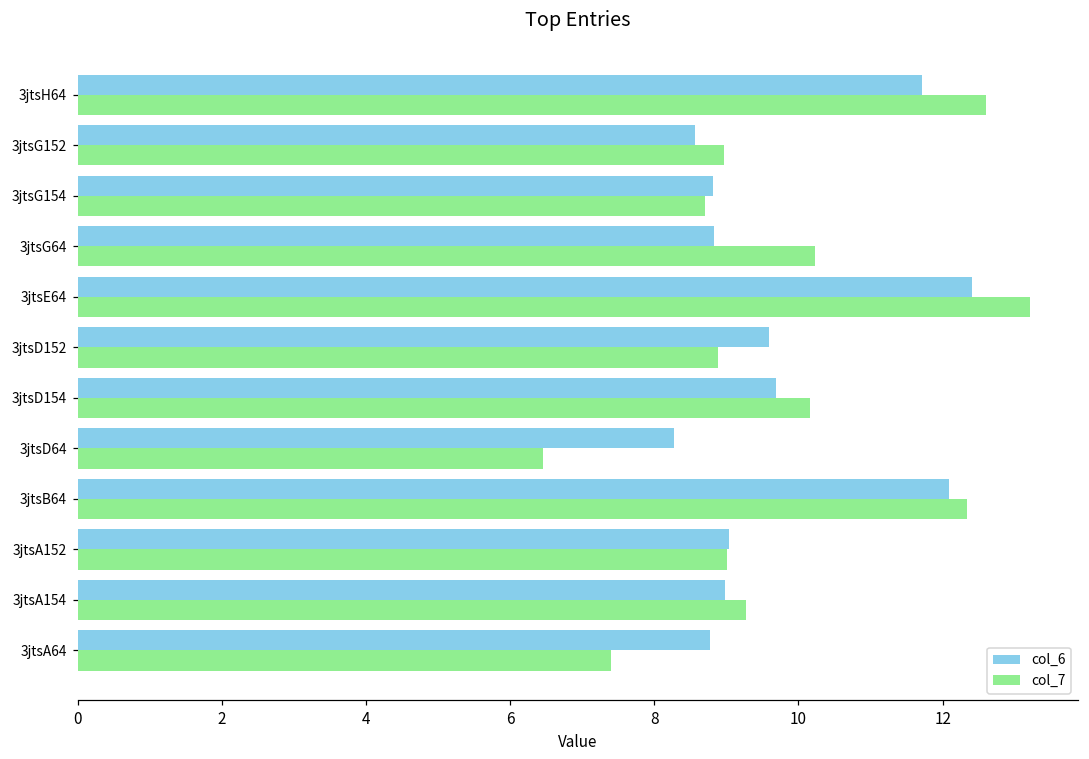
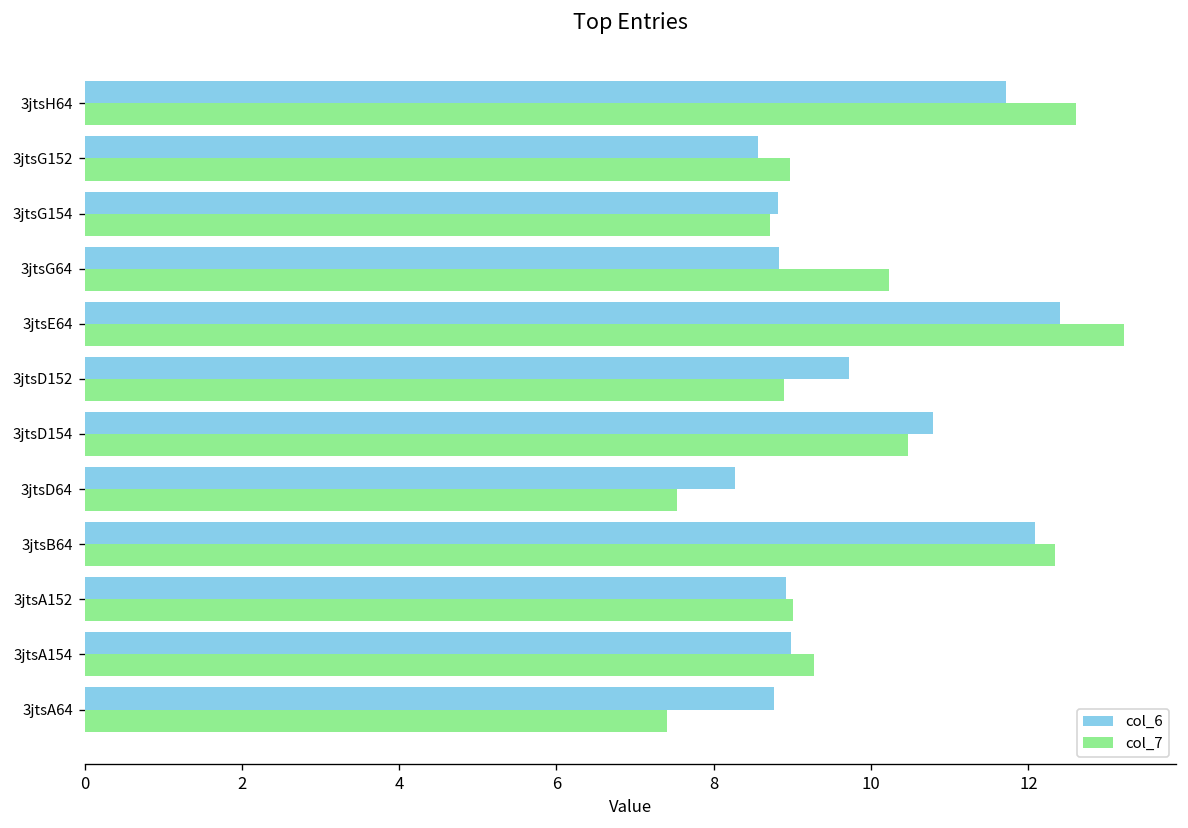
  {
    "col_6": {
      "3jtsH64": 11.7,
      "3jtsG152": 8.6,
      "3jtsG154": 8.8,
      "3jtsG64": 8.8,
      "3jtsE64": 12.4,
-     "3jtsD152": 9.6,
-     "3jtsD154": 9.7,
+     "3jtsD152": 9.7,
+     "3jtsD154": 10.8,
      "3jtsD64": 8.3,
      "3jtsB64": 12.1,
-     "3jtsA152": 9.0,
+     "3jtsA152": 8.9,
      "3jtsA154": 9.0,
      "3jtsA64": 8.8
    },
    "col_7": {
      "3jtsH64": 12.6,
      "3jtsG152": 9.0,
      "3jtsG154": 8.7,
      "3jtsG64": 10.2,
      "3jtsE64": 13.2,
      "3jtsD152": 8.9,
-     "3jtsD154": 10.2,
-     "3jtsD64": 6.5,
+     "3jtsD154": 10.5,
+     "3jtsD64": 7.5,
      "3jtsB64": 12.3,
      "3jtsA152": 9.0,
      "3jtsA154": 9.3,
      "3jtsA64": 7.4
    }
  }
